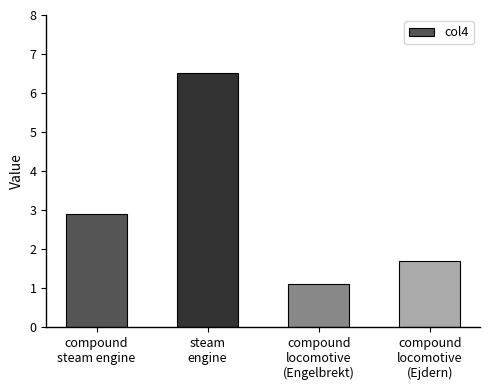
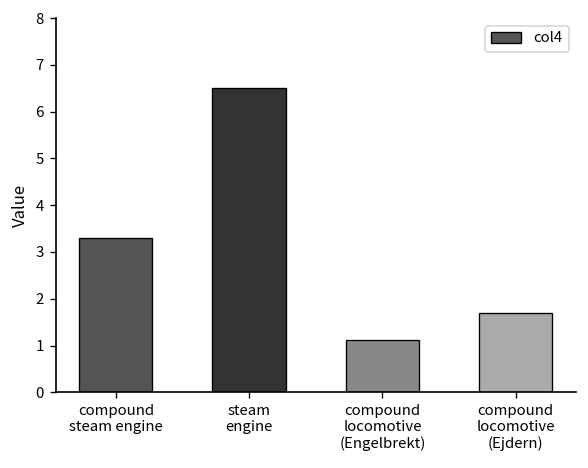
  {
-   "compound steam engine": 2.9,
+   "compound steam engine": 3.3,
    "steam engine": 6.5,
    "compound locomotive (Engelbrekt)": 1.1,
    "compound locomotive (Ejdern)": 1.7
  }
